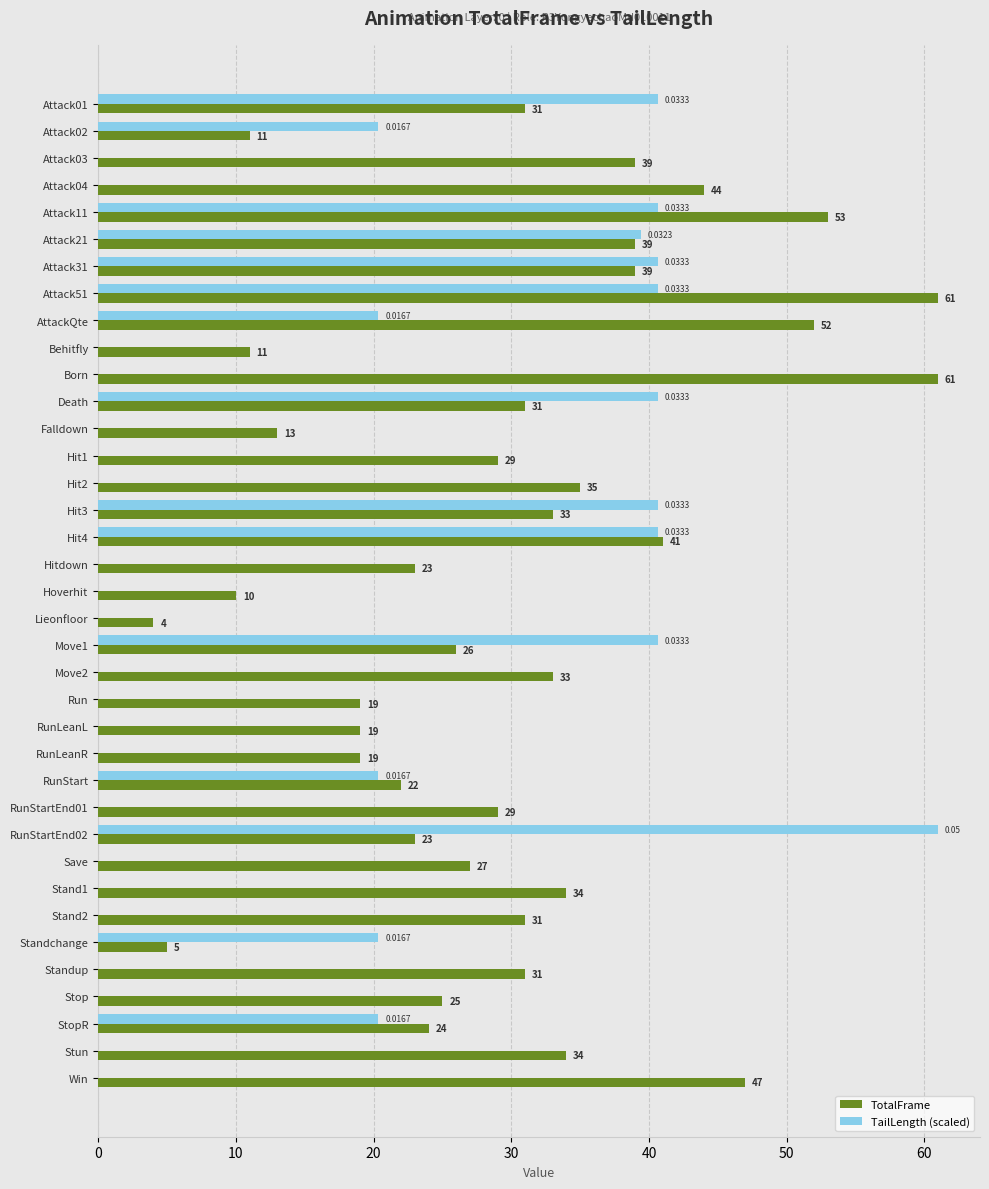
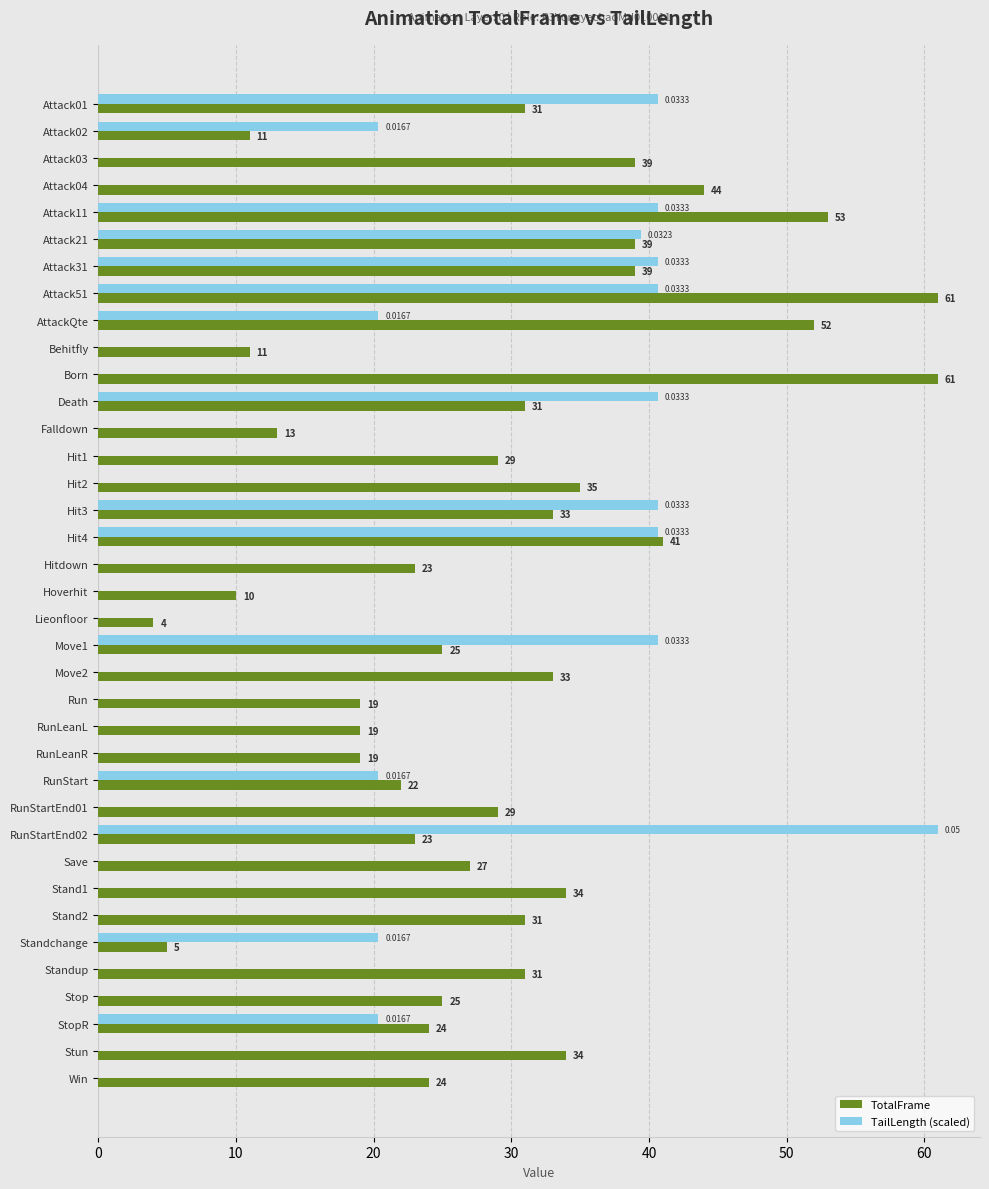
  {
    "TotalFrame": {
      "Attack01": 31,
      "Attack02": 11,
      "Attack03": 39,
      "Attack04": 44,
      "Attack11": 53,
      "Attack31": 39,
      "Attack51": 61,
      "AttackQte": 52,
      "Behitfly": 11,
      "Born": 61,
      "Death": 31,
      "Falldown": 13,
      "Hit1": 29,
      "Hit2": 35,
      "Hit3": 33,
      "Hit4": 41,
      "Hitdown": 23,
      "Hoverhit": 10,
      "Lieonfloor": 4,
-     "Move1": 26,
+     "Move1": 25,
      "Move2": 33,
      "Run": 19,
      "RunLeanL": 19,
      "RunLeanR": 19,
      "RunStart": 22,
      "RunStartEnd01": 29,
      "RunStartEnd02": 23,
      "Save": 27,
      "Stand1": 34,
      "Stand2": 31,
      "Standchange": 5,
      "Standup": 31,
      "Stop": 25,
      "StopR": 24,
      "Stun": 34,
-     "Win": 47
+     "Win": 24
    },
    "TailLength (scaled)": {
      "Attack21": 39
    }
  }
